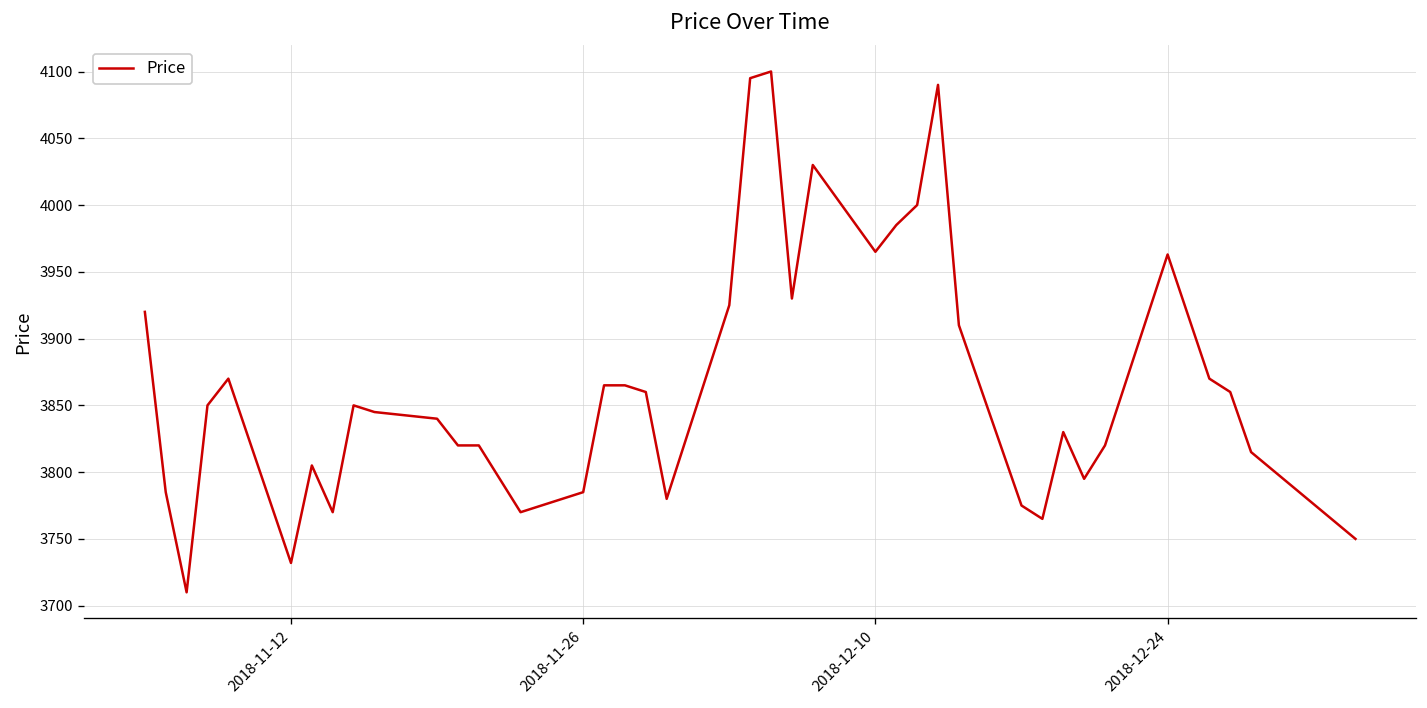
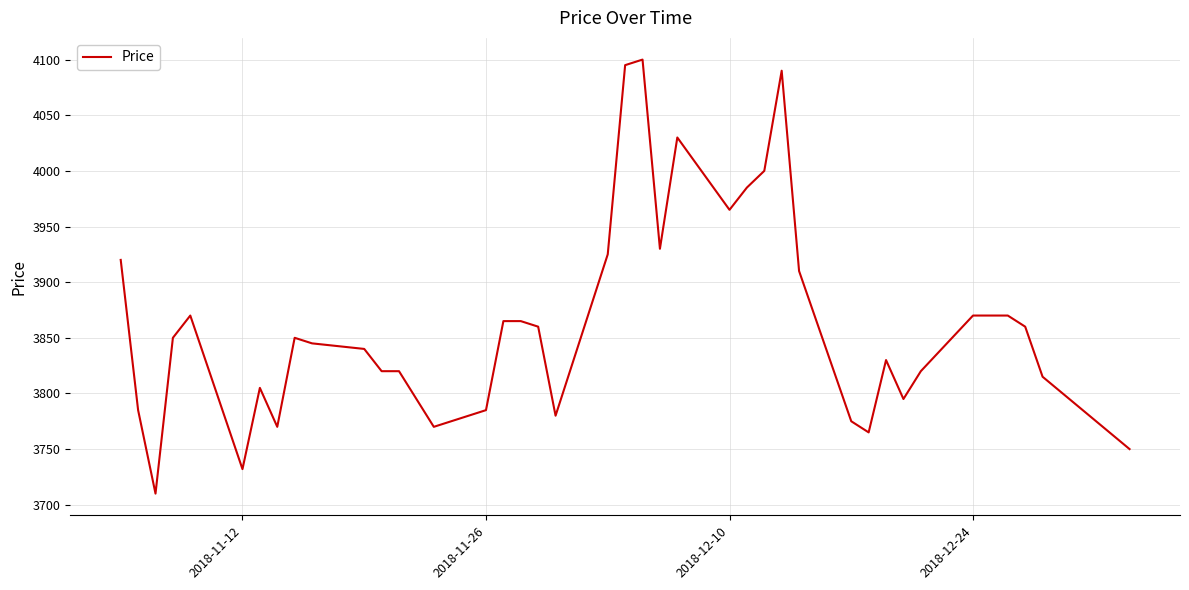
  {
    "2018-11-12": 3732,
    "2018-11-26": 3785,
    "2018-12-10": 3965,
-   "2018-12-24": 3963
+   "2018-12-24": 3870
  }
